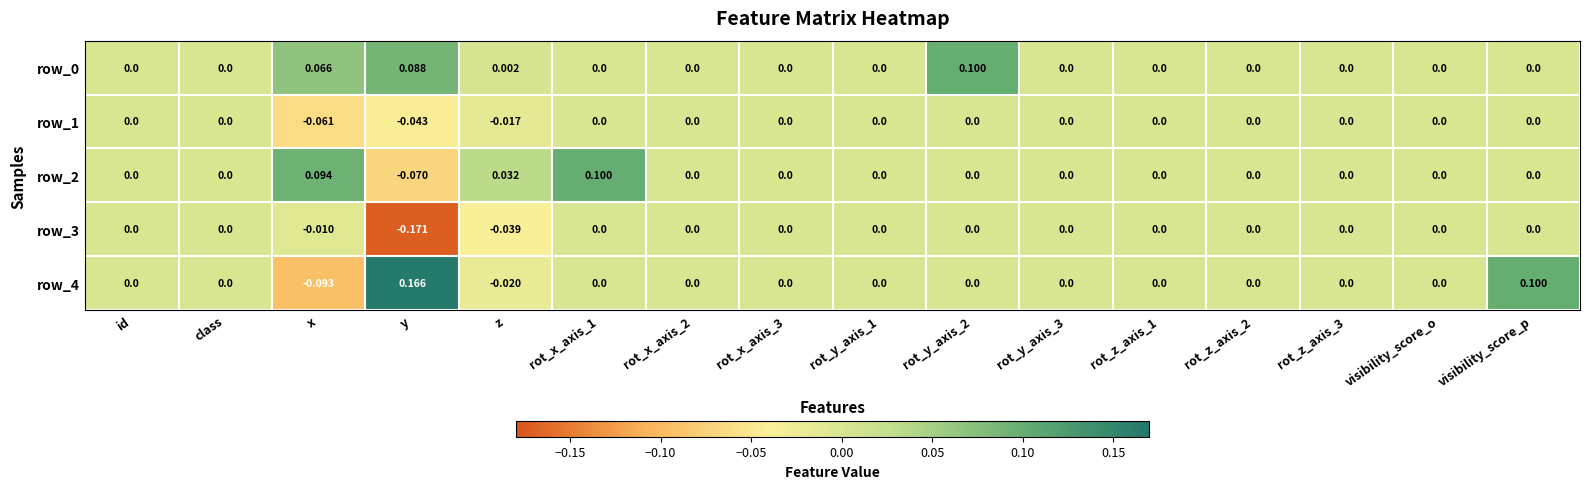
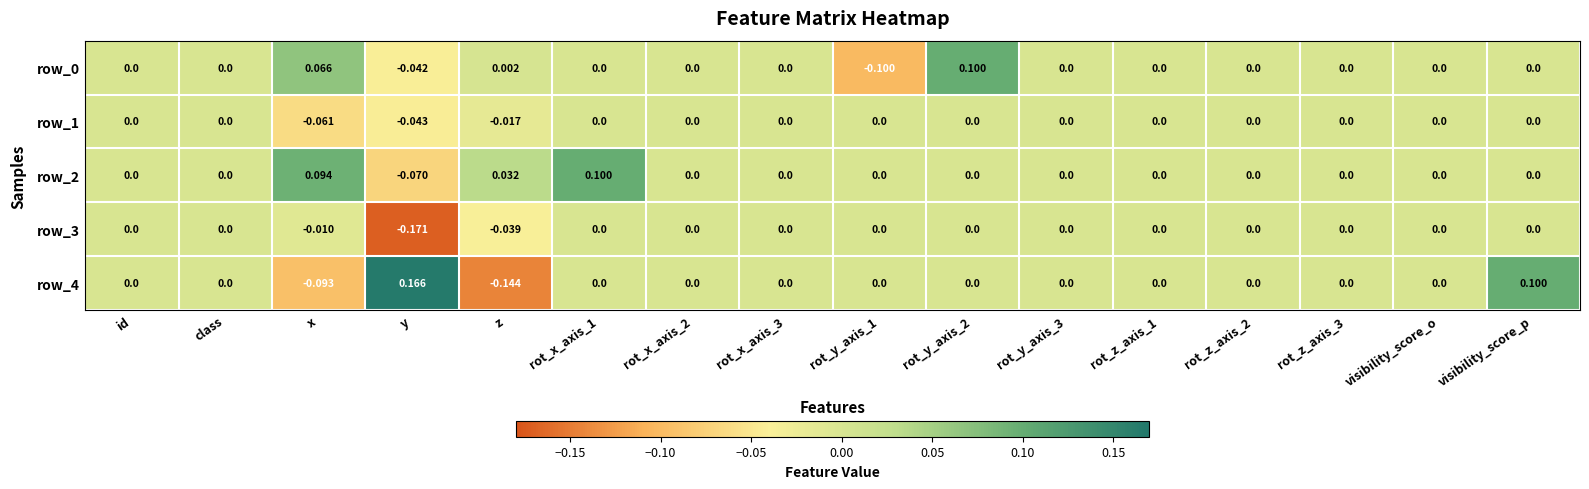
  {
    "row_0": {
      "id": 0.0,
      "class": 0.0,
      "x": 0.066,
-     "y": 0.088,
+     "y": -0.042,
      "z": 0.002,
      "rot_x_axis_1": 0.0,
      "rot_x_axis_2": 0.0,
      "rot_x_axis_3": 0.0,
-     "rot_y_axis_1": 0.0,
+     "rot_y_axis_1": -0.100,
      "rot_y_axis_2": 0.100,
      "rot_y_axis_3": 0.0,
      "rot_z_axis_1": 0.0,
      "rot_z_axis_2": 0.0,
      "rot_z_axis_3": 0.0,
      "visibility_score_o": 0.0,
      "visibility_score_p": 0.0
    },
    "row_1": {
      "id": 0.0,
      "class": 0.0,
      "x": -0.061,
      "y": -0.043,
      "z": -0.017,
      "rot_x_axis_1": 0.0,
      "rot_x_axis_2": 0.0,
      "rot_x_axis_3": 0.0,
      "rot_y_axis_1": 0.0,
      "rot_y_axis_2": 0.0,
      "rot_y_axis_3": 0.0,
      "rot_z_axis_1": 0.0,
      "rot_z_axis_2": 0.0,
      "rot_z_axis_3": 0.0,
      "visibility_score_o": 0.0,
      "visibility_score_p": 0.0
    },
    "row_2": {
      "id": 0.0,
      "class": 0.0,
      "x": 0.094,
      "y": -0.070,
      "z": 0.032,
      "rot_x_axis_1": 0.100,
      "rot_x_axis_2": 0.0,
      "rot_x_axis_3": 0.0,
      "rot_y_axis_1": 0.0,
      "rot_y_axis_2": 0.0,
      "rot_y_axis_3": 0.0,
      "rot_z_axis_1": 0.0,
      "rot_z_axis_2": 0.0,
      "rot_z_axis_3": 0.0,
      "visibility_score_o": 0.0,
      "visibility_score_p": 0.0
    },
    "row_3": {
      "id": 0.0,
      "class": 0.0,
      "x": -0.010,
      "y": -0.171,
      "z": -0.039,
      "rot_x_axis_1": 0.0,
      "rot_x_axis_2": 0.0,
      "rot_x_axis_3": 0.0,
      "rot_y_axis_1": 0.0,
      "rot_y_axis_2": 0.0,
      "rot_y_axis_3": 0.0,
      "rot_z_axis_1": 0.0,
      "rot_z_axis_2": 0.0,
      "rot_z_axis_3": 0.0,
      "visibility_score_o": 0.0,
      "visibility_score_p": 0.0
    },
    "row_4": {
      "id": 0.0,
      "class": 0.0,
      "x": -0.093,
      "y": 0.166,
-     "z": -0.020,
+     "z": -0.144,
      "rot_x_axis_1": 0.0,
      "rot_x_axis_2": 0.0,
      "rot_x_axis_3": 0.0,
      "rot_y_axis_1": 0.0,
      "rot_y_axis_2": 0.0,
      "rot_y_axis_3": 0.0,
      "rot_z_axis_1": 0.0,
      "rot_z_axis_2": 0.0,
      "rot_z_axis_3": 0.0,
      "visibility_score_o": 0.0,
      "visibility_score_p": 0.100
    }
  }
